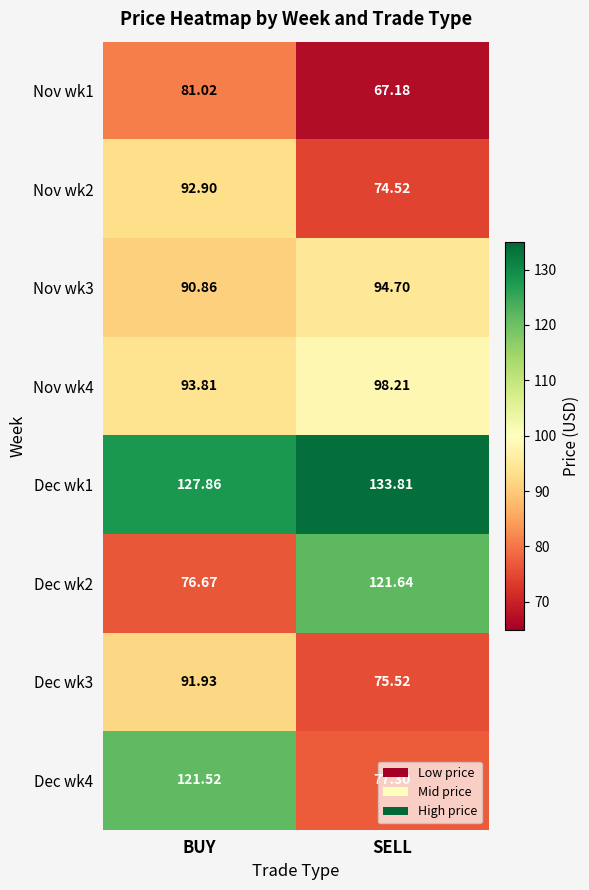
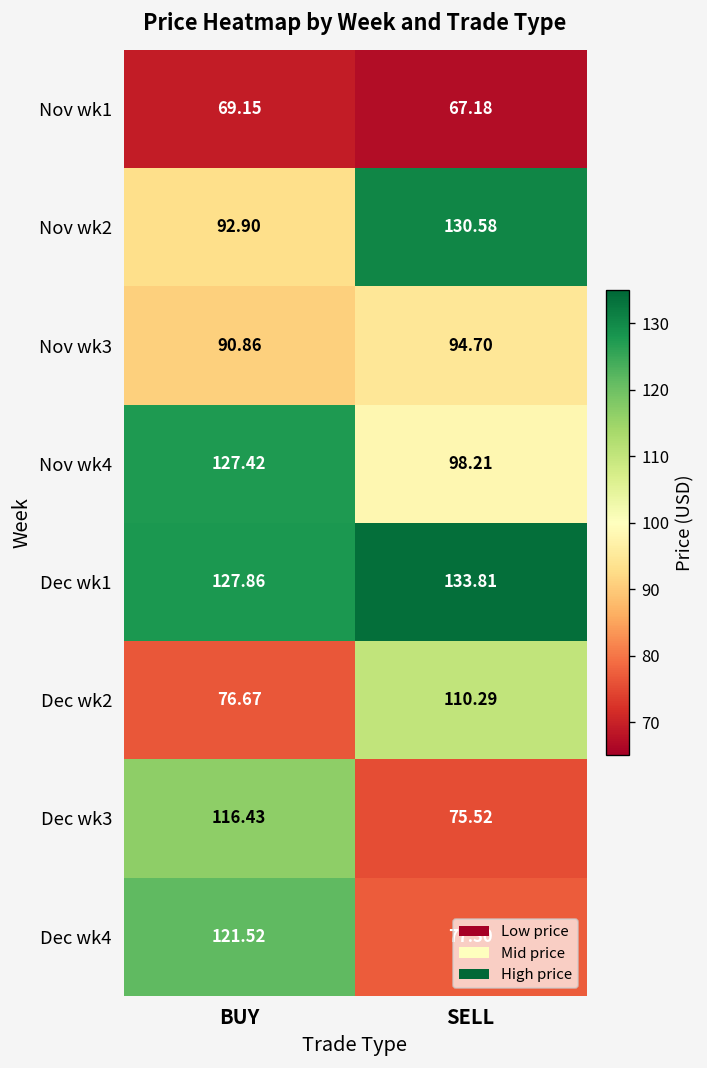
  {
    "Nov wk1": {
-     "BUY": 81.02,
+     "BUY": 69.15,
      "SELL": 67.18
    },
    "Nov wk2": {
      "BUY": 92.90,
-     "SELL": 74.52
+     "SELL": 130.58
    },
    "Nov wk3": {
      "BUY": 90.86,
      "SELL": 94.70
    },
    "Nov wk4": {
-     "BUY": 93.81,
+     "BUY": 127.42,
      "SELL": 98.21
    },
    "Dec wk1": {
      "BUY": 127.86,
      "SELL": 133.81
    },
    "Dec wk2": {
      "BUY": 76.67,
-     "SELL": 121.64
+     "SELL": 110.29
    },
    "Dec wk3": {
-     "BUY": 91.93,
+     "BUY": 116.43,
      "SELL": 75.52
    },
    "Dec wk4": {
      "BUY": 121.52
    }
  }
